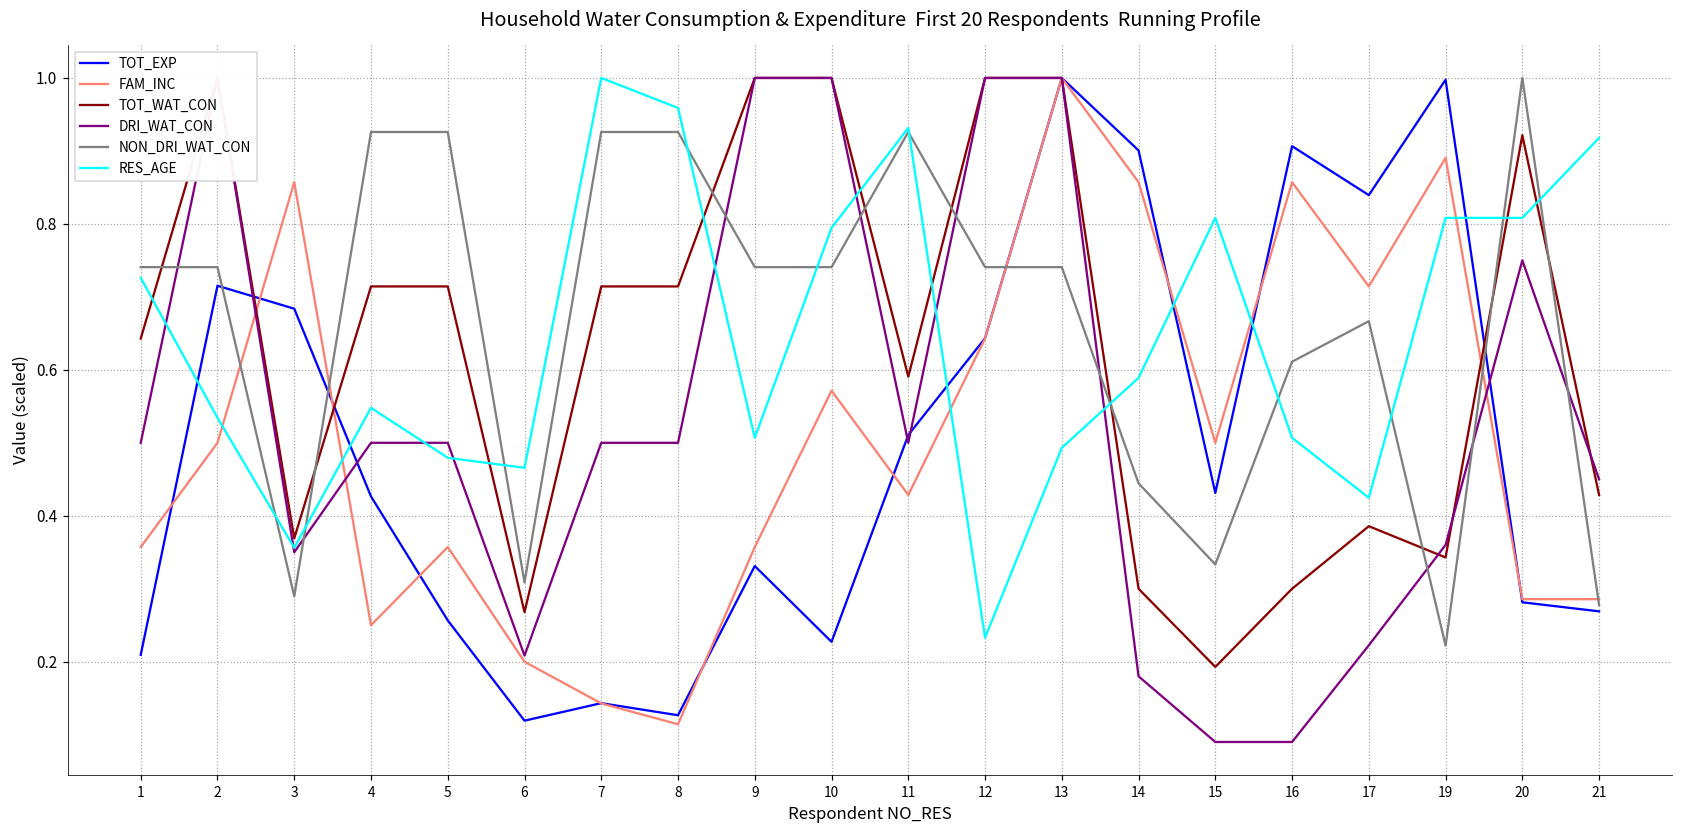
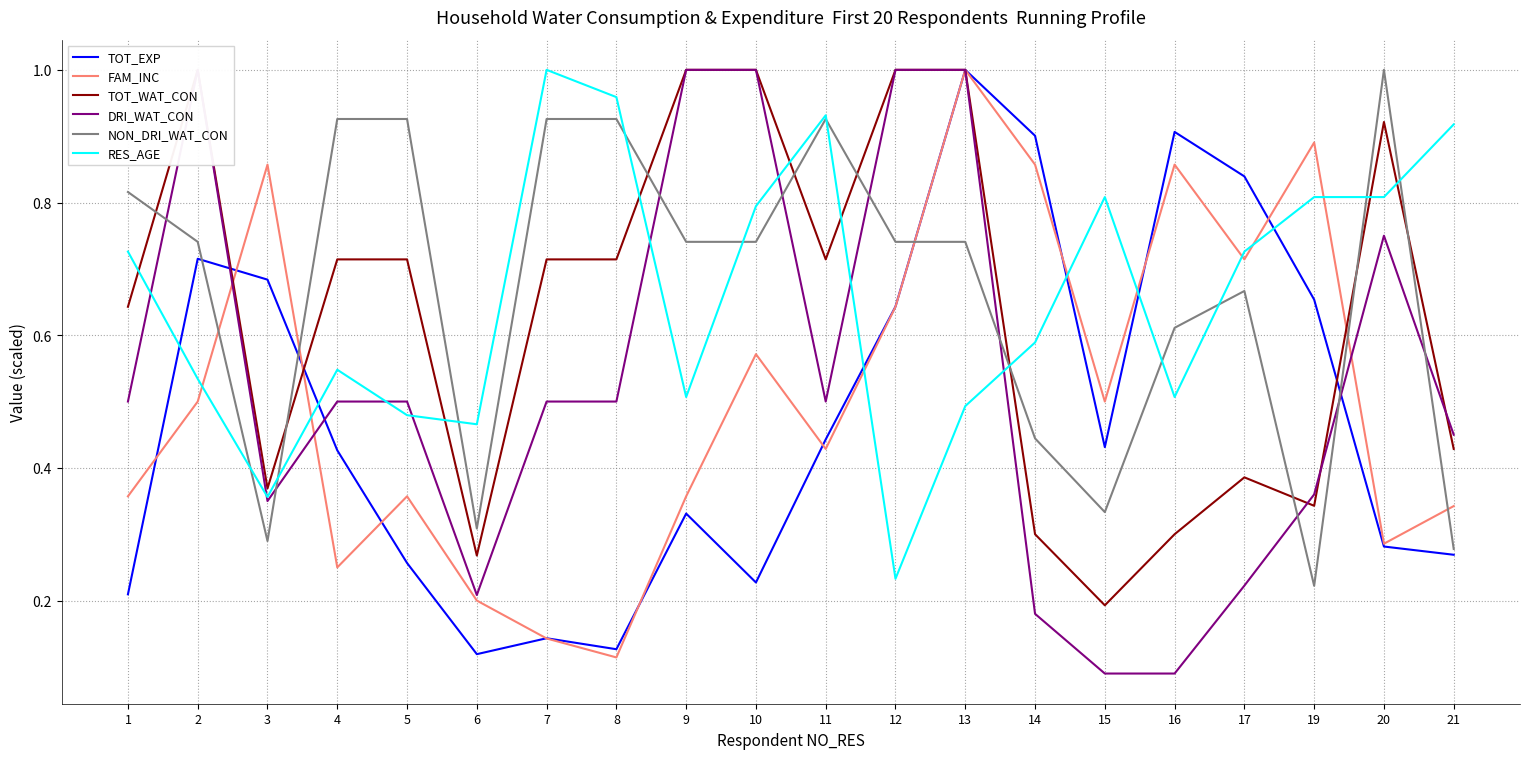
  {
    "TOT_EXP": {
      "1": 0.21,
      "2": 0.72,
      "3": 0.68,
      "4": 0.43,
      "5": 0.26,
      "6": 0.12,
      "8": 0.13,
      "9": 0.33,
      "10": 0.23,
-     "11": 0.51,
+     "11": 0.44,
      "14": 0.90,
      "15": 0.43,
      "16": 0.91,
      "17": 0.84,
-     "19": 1.00,
+     "19": 0.65,
      "20": 0.28,
      "21": 0.27
    },
    "FAM_INC": {
      "1": 0.36,
      "2": 0.50,
      "3": 0.86,
      "4": 0.25,
      "5": 0.36,
      "6": 0.20,
      "8": 0.11,
      "9": 0.36,
      "10": 0.57,
      "11": 0.43,
      "14": 0.86,
      "15": 0.50,
      "16": 0.86,
      "17": 0.71,
      "19": 0.89,
      "20": 0.29,
-     "21": 0.29
+     "21": 0.34
    },
    "TOT_WAT_CON": {
      "1": 0.64,
      "3": 0.37,
      "4": 0.71,
      "5": 0.71,
      "6": 0.27,
      "7": 0.71,
      "8": 0.71,
-     "11": 0.59,
+     "11": 0.71,
      "14": 0.30,
      "15": 0.19,
      "16": 0.30,
      "17": 0.39,
      "19": 0.34,
      "20": 0.92,
      "21": 0.43
    },
    "DRI_WAT_CON": {
      "1": 0.50,
      "3": 0.35,
      "4": 0.50,
      "5": 0.50,
      "6": 0.21,
      "7": 0.50,
      "8": 0.50,
      "11": 0.50,
      "14": 0.18,
      "15": 0.09,
      "16": 0.09,
      "17": 0.22,
      "19": 0.36,
      "20": 0.75,
      "21": 0.45
    },
    "NON_DRI_WAT_CON": {
-     "1": 0.74,
+     "1": 0.82,
      "2": 0.74,
      "3": 0.29,
      "4": 0.93,
      "5": 0.93,
      "6": 0.31,
      "7": 0.93,
      "8": 0.93,
      "9": 0.74,
      "10": 0.74,
      "11": 0.93,
      "12": 0.74,
      "13": 0.74,
      "14": 0.44,
      "15": 0.33,
      "16": 0.61,
      "17": 0.67,
      "19": 0.22,
      "20": 1.00,
      "21": 0.28
    },
    "RES_AGE": {
      "1": 0.73,
      "2": 0.53,
      "3": 0.36,
      "4": 0.55,
      "5": 0.48,
      "6": 0.47,
      "7": 1.00,
      "8": 0.96,
      "9": 0.51,
      "10": 0.79,
      "11": 0.93,
      "12": 0.23,
      "13": 0.49,
      "14": 0.59,
      "15": 0.81,
      "16": 0.51,
-     "17": 0.42,
+     "17": 0.73,
      "19": 0.81,
      "20": 0.81,
      "21": 0.92
    }
  }
